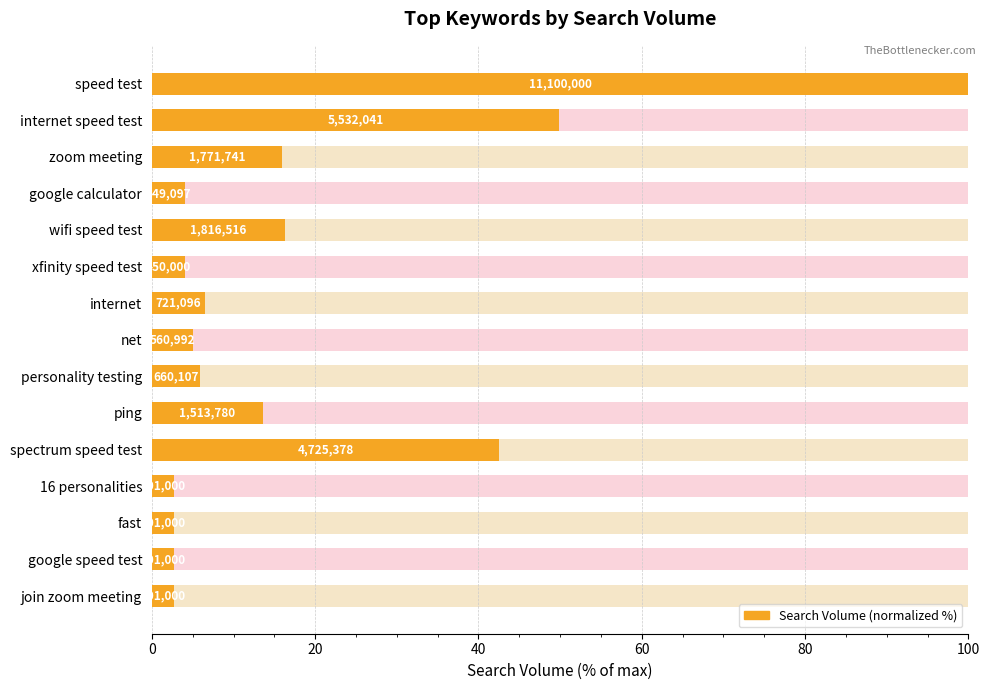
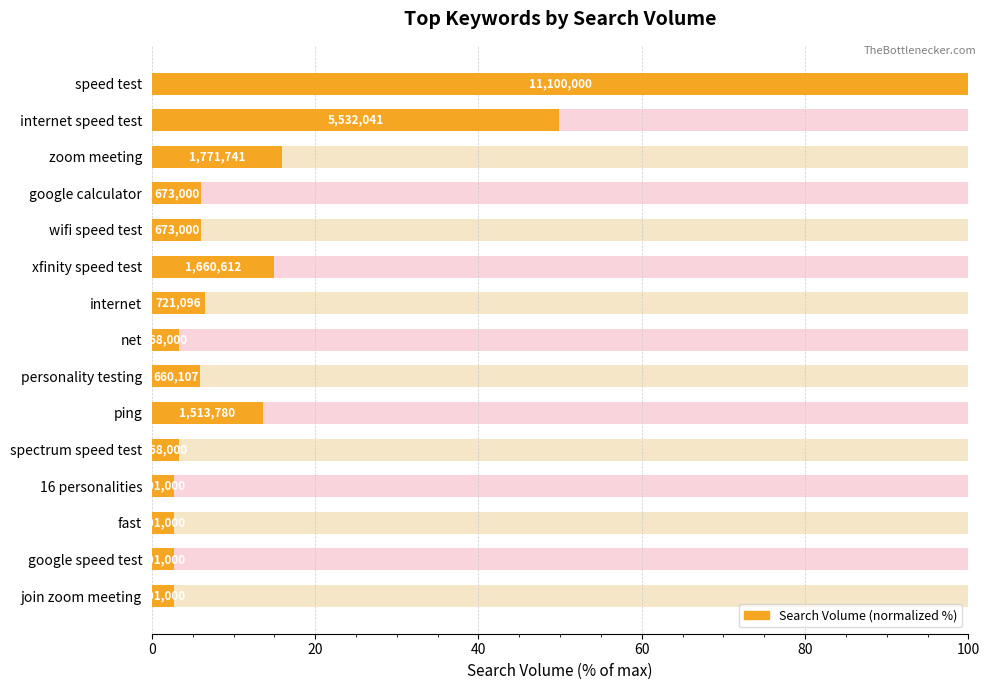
  {
    "Search Volume (normalized %)": {
-     "google calculator": "449,097",
-     "wifi speed test": "1,816,516",
-     "xfinity speed test": "450,000",
-     "net": "560,992",
-     "spectrum speed test": "4,725,378"
+     "google calculator": "673,000",
+     "wifi speed test": "673,000",
+     "xfinity speed test": "1,660,612",
+     "net": "368,000",
+     "spectrum speed test": "368,000"
    }
  }
